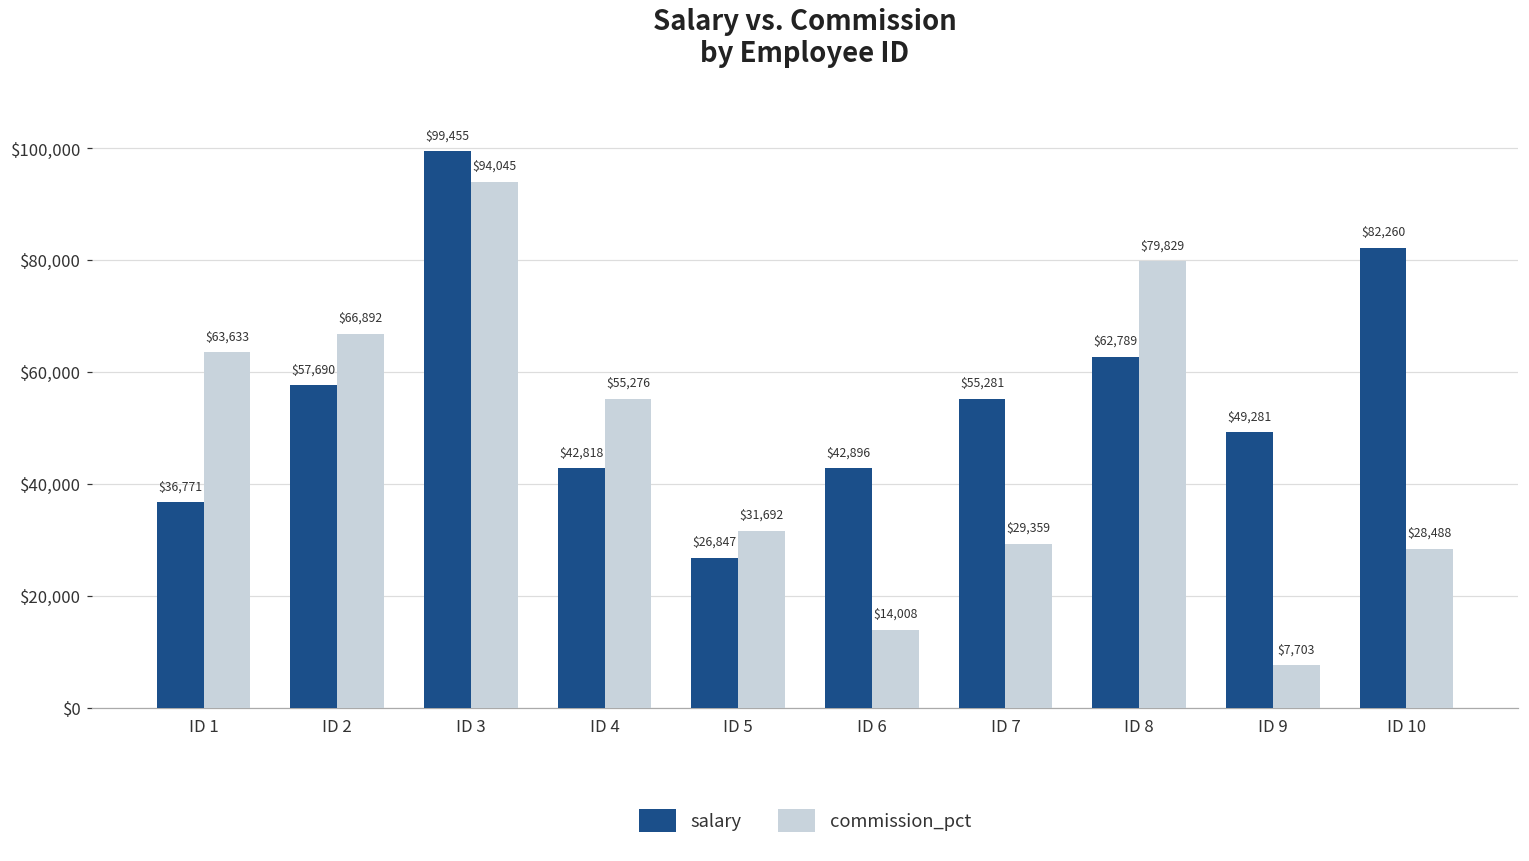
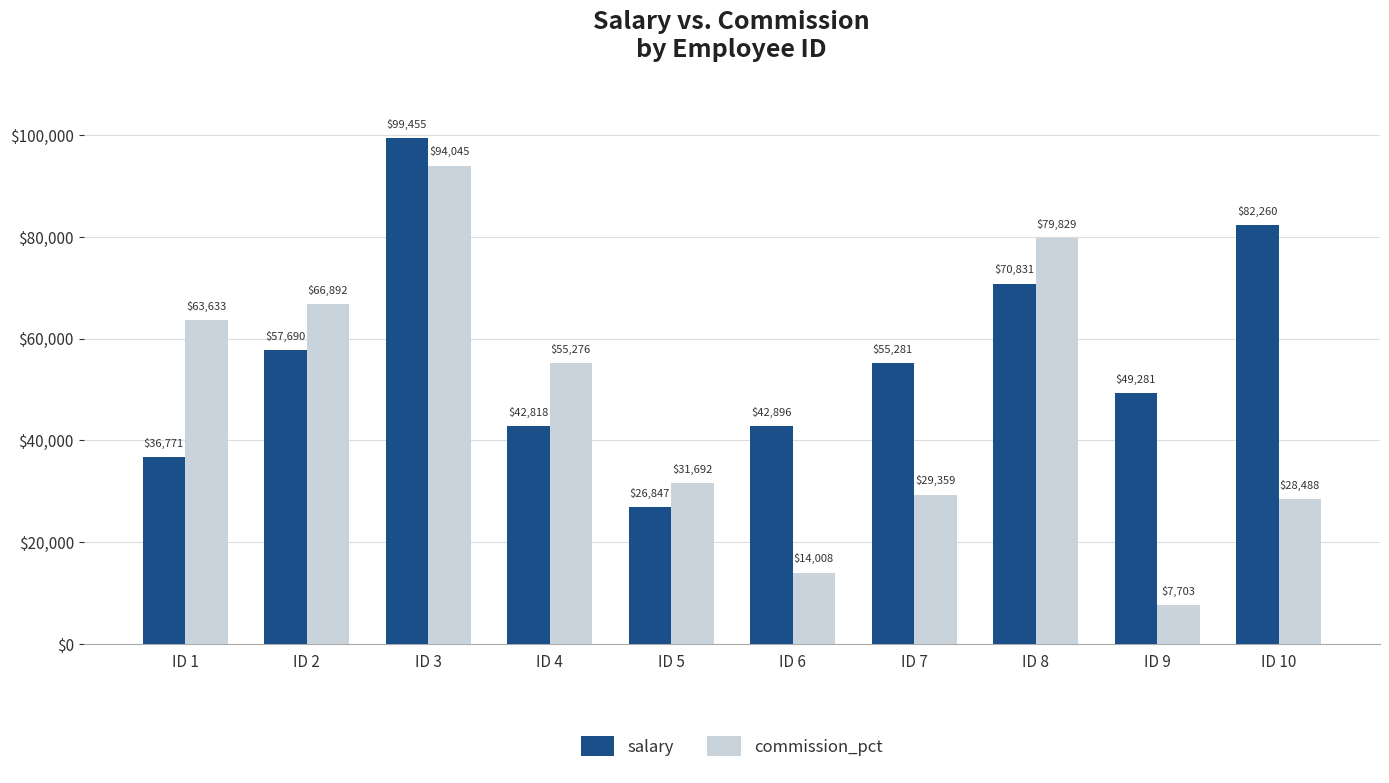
  {
    "salary": {
      "ID 1": "$36,771",
      "ID 2": "$57,690",
      "ID 3": "$99,455",
      "ID 4": "$42,818",
      "ID 5": "$26,847",
      "ID 6": "$42,896",
      "ID 7": "$55,281",
-     "ID 8": "$62,789",
+     "ID 8": "$70,831",
      "ID 9": "$49,281",
      "ID 10": "$82,260"
    },
    "commission_pct": {
      "ID 1": "$63,633",
      "ID 2": "$66,892",
      "ID 3": "$94,045",
      "ID 4": "$55,276",
      "ID 5": "$31,692",
      "ID 6": "$14,008",
      "ID 7": "$29,359",
      "ID 8": "$79,829",
      "ID 9": "$7,703",
      "ID 10": "$28,488"
    }
  }
